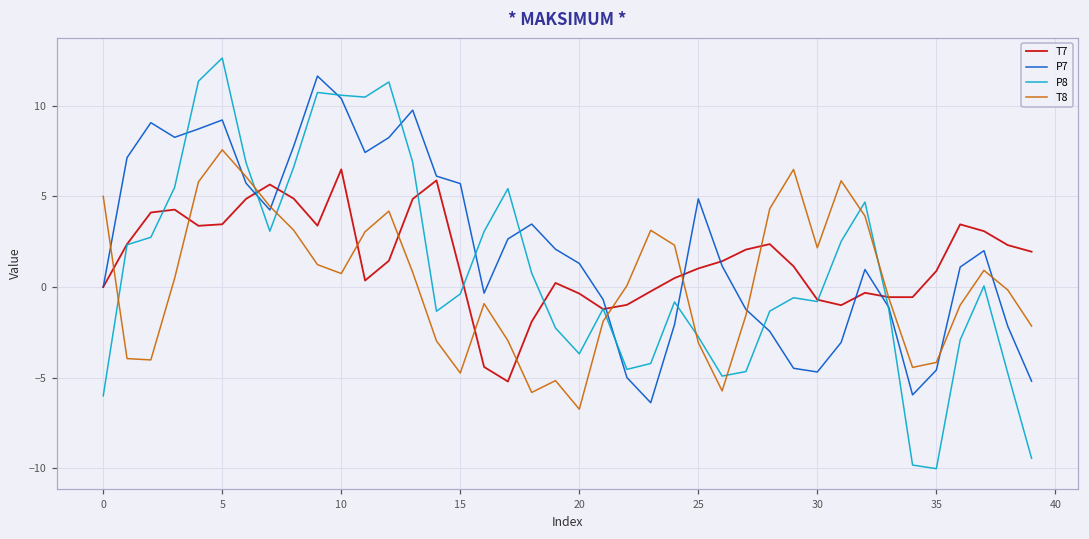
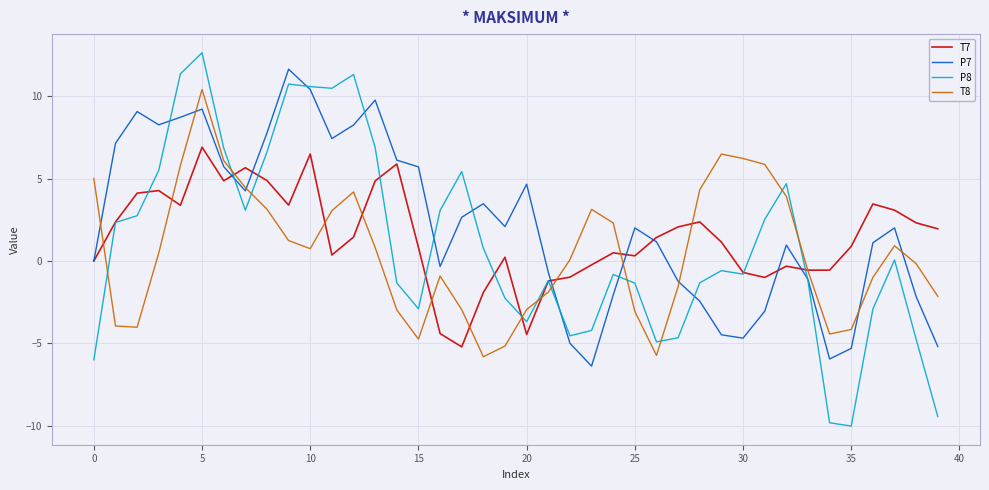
  {
    "T7": {
-     "5": 3.5,
+     "5": 6.9,
      "10": 6.5,
      "15": 0.8,
-     "20": -0.4,
-     "25": 1.0,
+     "20": -4.5,
+     "25": 0.3,
      "35": 0.9
    },
    "P7": {
      "5": 9.2,
      "10": 10.4,
      "15": 5.7,
-     "20": 1.3,
-     "25": 4.9,
+     "20": 4.7,
+     "25": 2.0,
      "30": -4.7,
-     "35": -4.6
+     "35": -5.3
    },
    "P8": {
      "0": -6.0,
      "5": 12.6,
      "10": 10.6,
-     "15": -0.4,
+     "15": -2.9,
      "20": -3.7,
-     "25": -2.7,
+     "25": -1.3,
      "35": -10.0
    },
    "T8": {
      "0": 5.0,
-     "5": 7.6,
+     "5": 10.4,
      "10": 0.7,
      "15": -4.7,
-     "20": -6.7,
+     "20": -3.0,
      "25": -3.1,
-     "30": 2.2,
+     "30": 6.2,
      "35": -4.2
    }
  }
